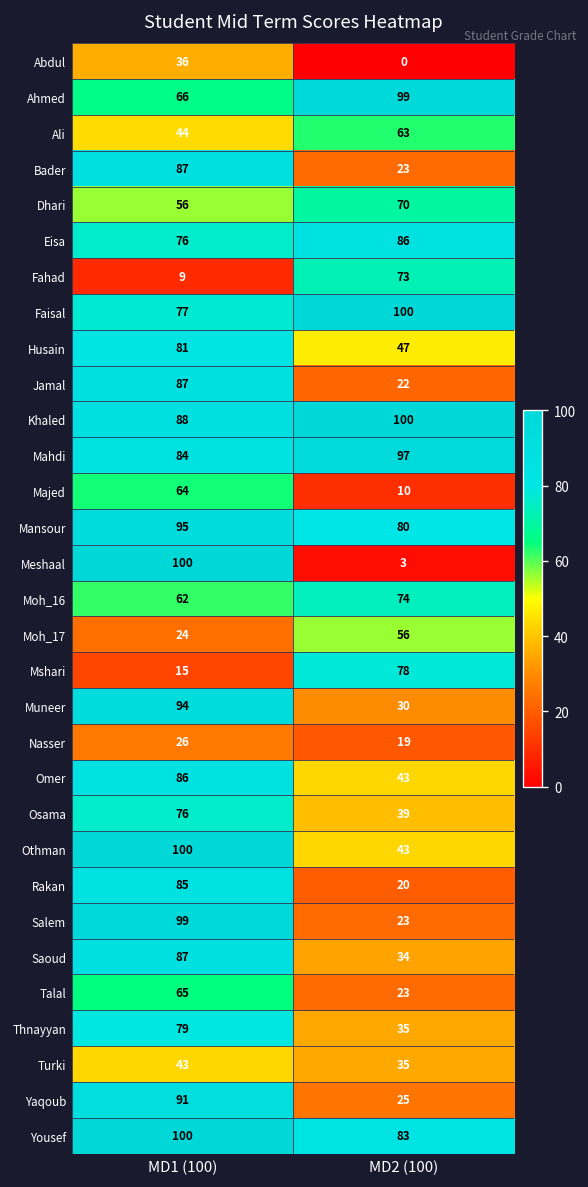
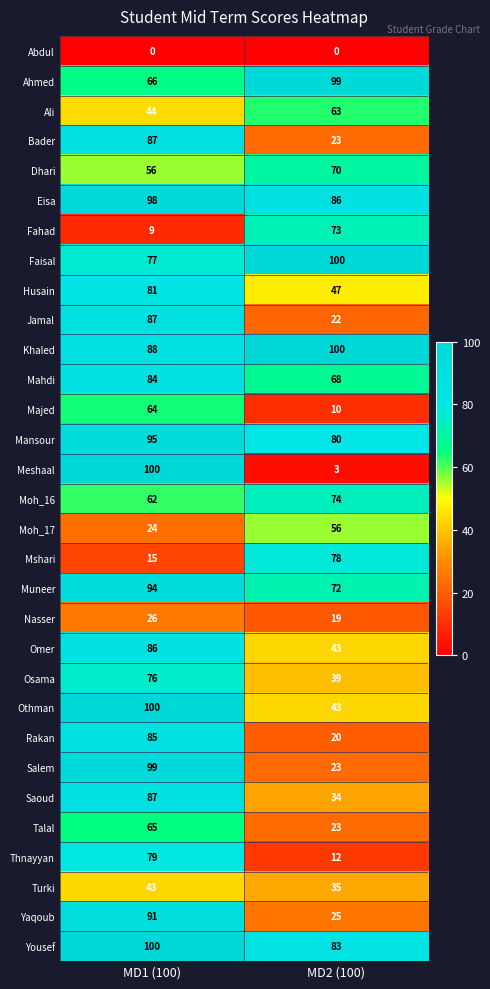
  {
    "Abdul": {
-     "MD1 (100)": 36,
+     "MD1 (100)": 0,
      "MD2 (100)": 0
    },
    "Ahmed": {
      "MD1 (100)": 66,
      "MD2 (100)": 99
    },
    "Ali": {
      "MD1 (100)": 44,
      "MD2 (100)": 63
    },
    "Bader": {
      "MD1 (100)": 87,
      "MD2 (100)": 23
    },
    "Dhari": {
      "MD1 (100)": 56,
      "MD2 (100)": 70
    },
    "Eisa": {
-     "MD1 (100)": 76,
+     "MD1 (100)": 98,
      "MD2 (100)": 86
    },
    "Fahad": {
      "MD1 (100)": 9,
      "MD2 (100)": 73
    },
    "Faisal": {
      "MD1 (100)": 77,
      "MD2 (100)": 100
    },
    "Husain": {
      "MD1 (100)": 81,
      "MD2 (100)": 47
    },
    "Jamal": {
      "MD1 (100)": 87,
      "MD2 (100)": 22
    },
    "Khaled": {
      "MD1 (100)": 88,
      "MD2 (100)": 100
    },
    "Mahdi": {
      "MD1 (100)": 84,
-     "MD2 (100)": 97
+     "MD2 (100)": 68
    },
    "Majed": {
      "MD1 (100)": 64,
      "MD2 (100)": 10
    },
    "Mansour": {
      "MD1 (100)": 95,
      "MD2 (100)": 80
    },
    "Meshaal": {
      "MD1 (100)": 100,
      "MD2 (100)": 3
    },
    "Moh_16": {
      "MD1 (100)": 62,
      "MD2 (100)": 74
    },
    "Moh_17": {
      "MD1 (100)": 24,
      "MD2 (100)": 56
    },
    "Mshari": {
      "MD1 (100)": 15,
      "MD2 (100)": 78
    },
    "Muneer": {
      "MD1 (100)": 94,
-     "MD2 (100)": 30
+     "MD2 (100)": 72
    },
    "Nasser": {
      "MD1 (100)": 26,
      "MD2 (100)": 19
    },
    "Omer": {
      "MD1 (100)": 86,
      "MD2 (100)": 43
    },
    "Osama": {
      "MD1 (100)": 76,
      "MD2 (100)": 39
    },
    "Othman": {
      "MD1 (100)": 100,
      "MD2 (100)": 43
    },
    "Rakan": {
      "MD1 (100)": 85,
      "MD2 (100)": 20
    },
    "Salem": {
      "MD1 (100)": 99,
      "MD2 (100)": 23
    },
    "Saoud": {
      "MD1 (100)": 87,
      "MD2 (100)": 34
    },
    "Talal": {
      "MD1 (100)": 65,
      "MD2 (100)": 23
    },
    "Thnayyan": {
      "MD1 (100)": 79,
-     "MD2 (100)": 35
+     "MD2 (100)": 12
    },
    "Turki": {
      "MD1 (100)": 43,
      "MD2 (100)": 35
    },
    "Yaqoub": {
      "MD1 (100)": 91,
      "MD2 (100)": 25
    },
    "Yousef": {
      "MD1 (100)": 100,
      "MD2 (100)": 83
    }
  }
